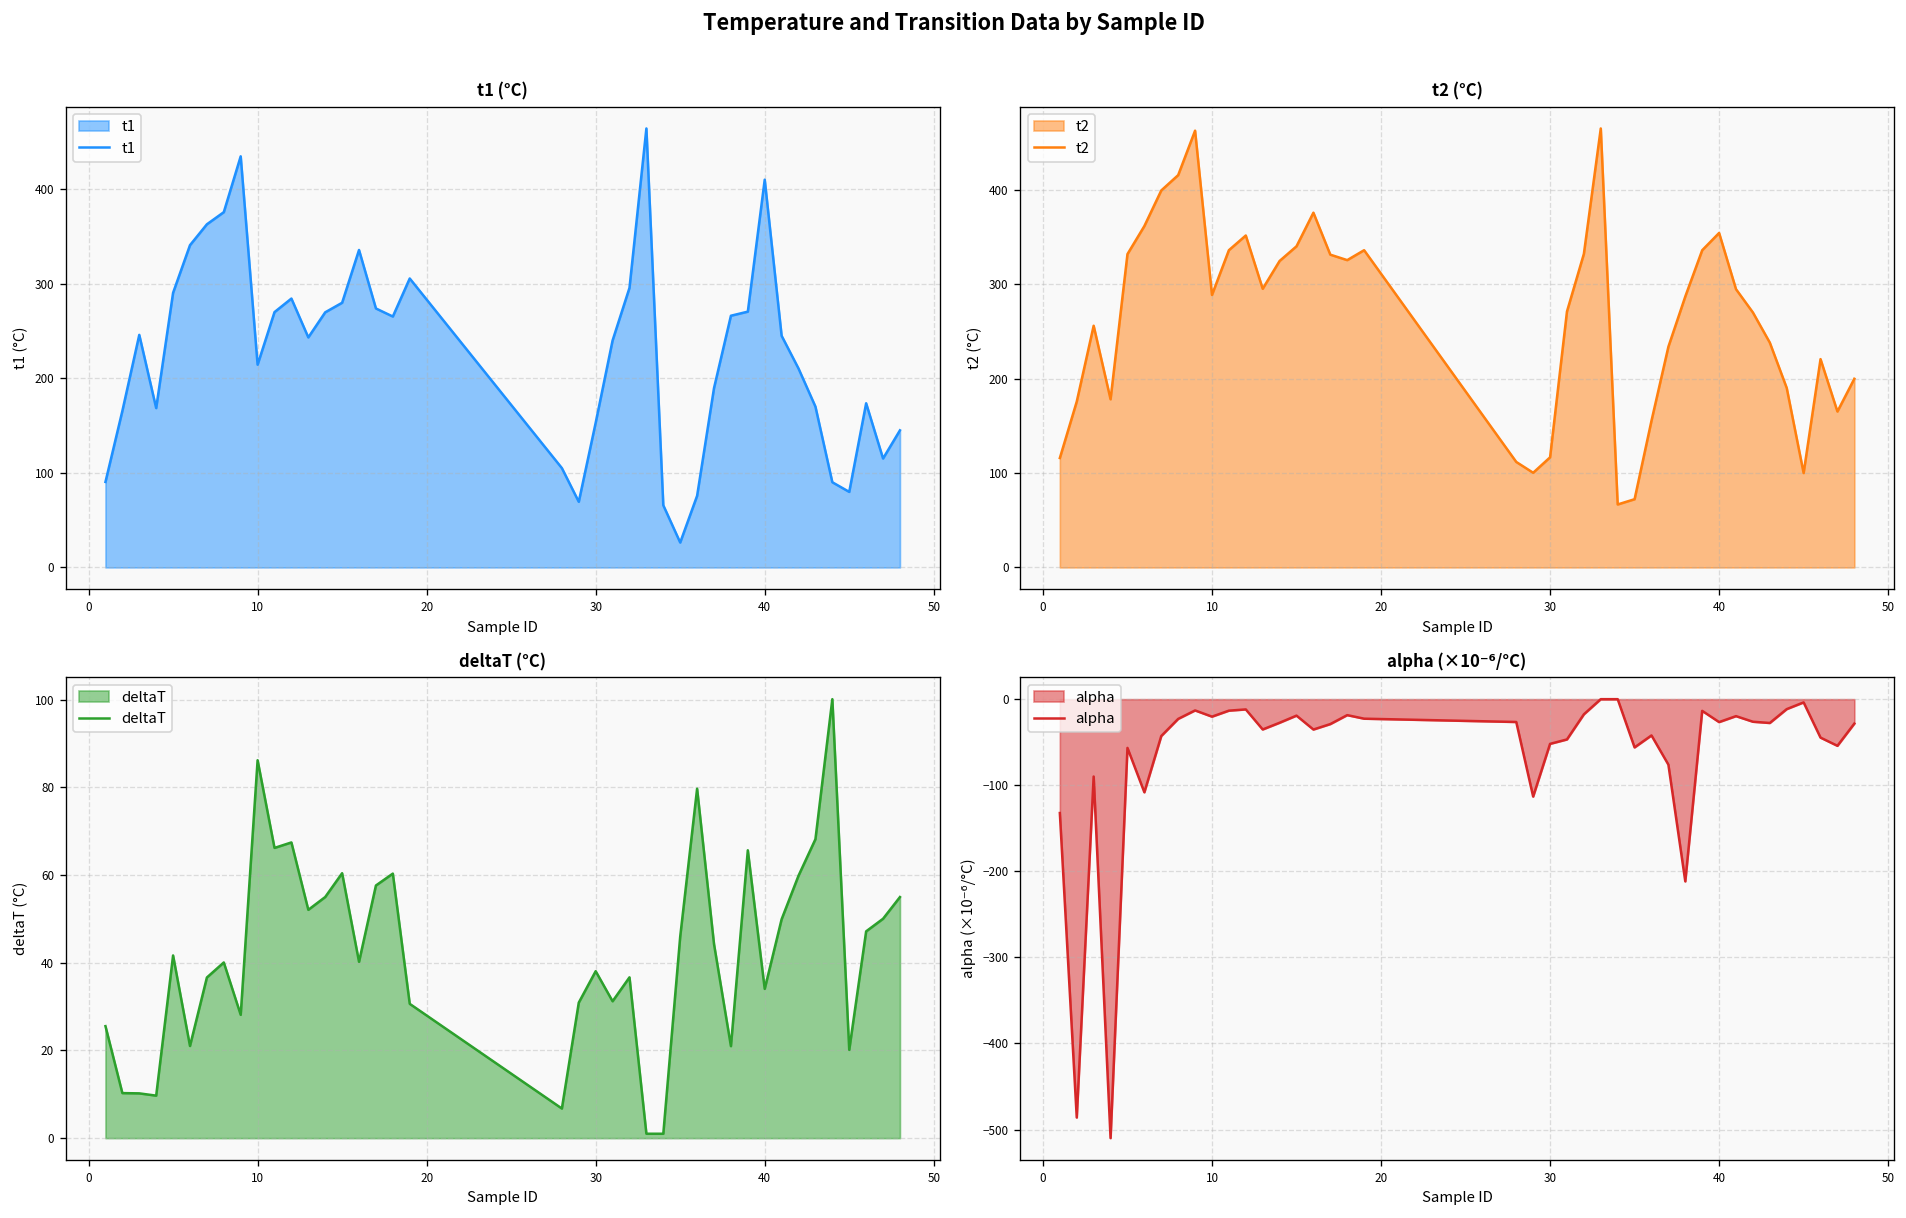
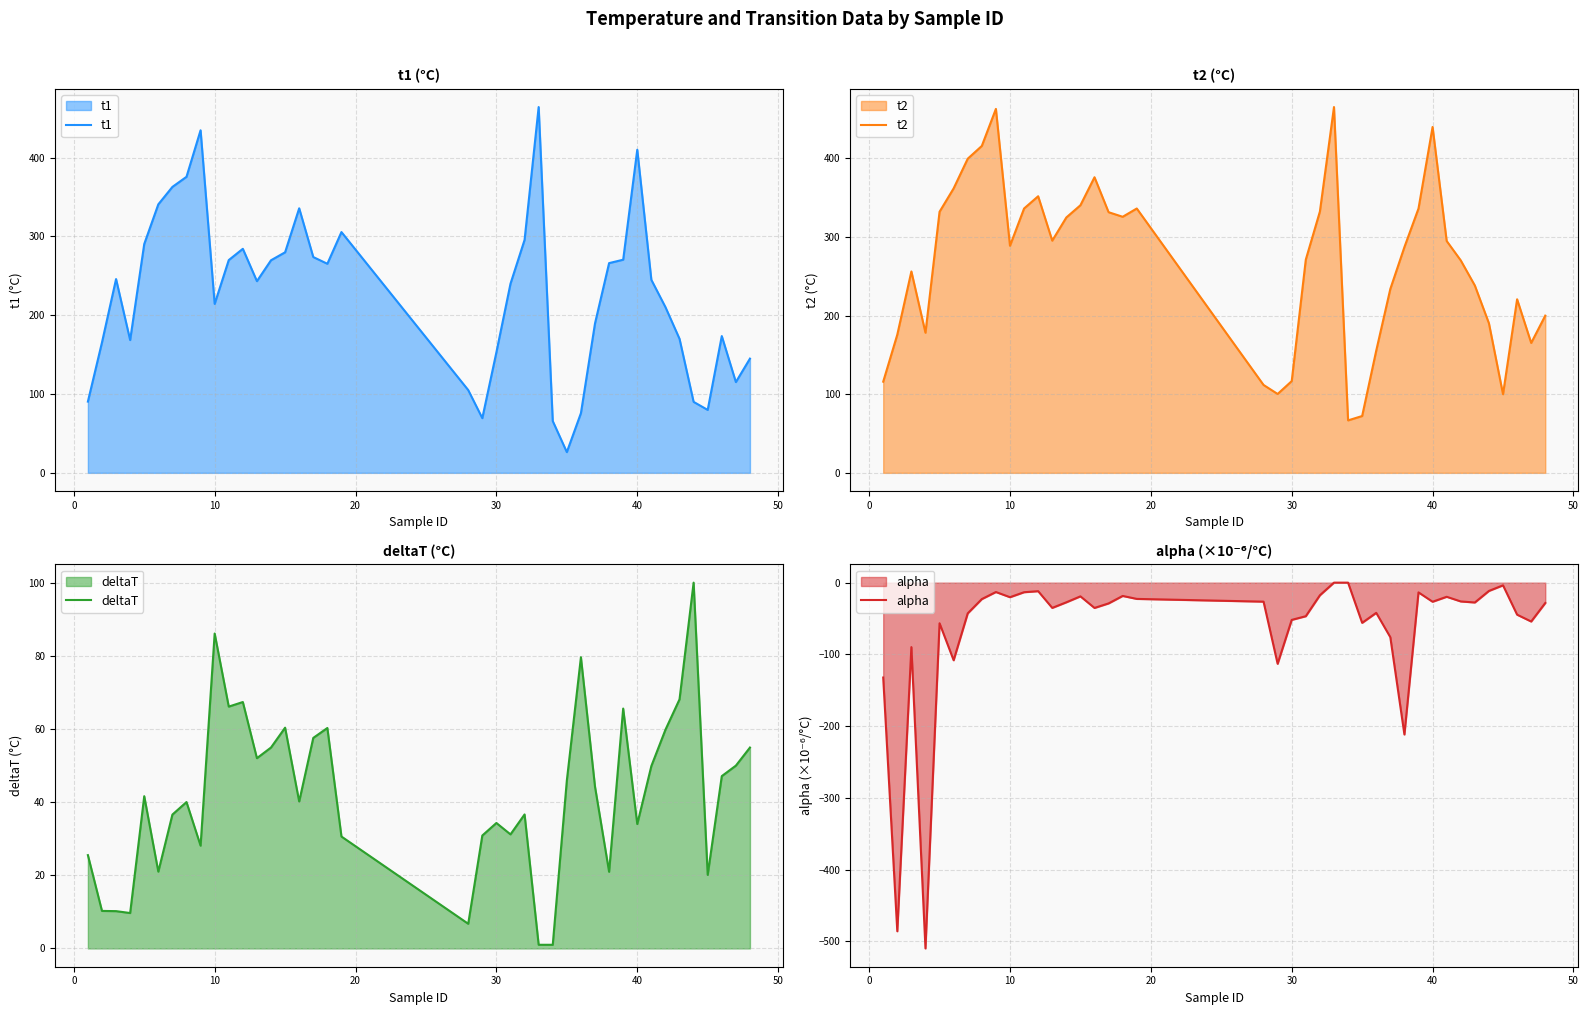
  {
    "t1 (°C)": {
      "10": 210,
      "30": 150,
      "40": 410
    },
    "t2 (°C)": {
      "10": 290,
      "30": 120,
-     "40": 350
+     "40": 440
    },
    "deltaT (°C)": {
      "10": 86,
-     "30": 38,
+     "30": 34,
      "40": 34
    }
  }
